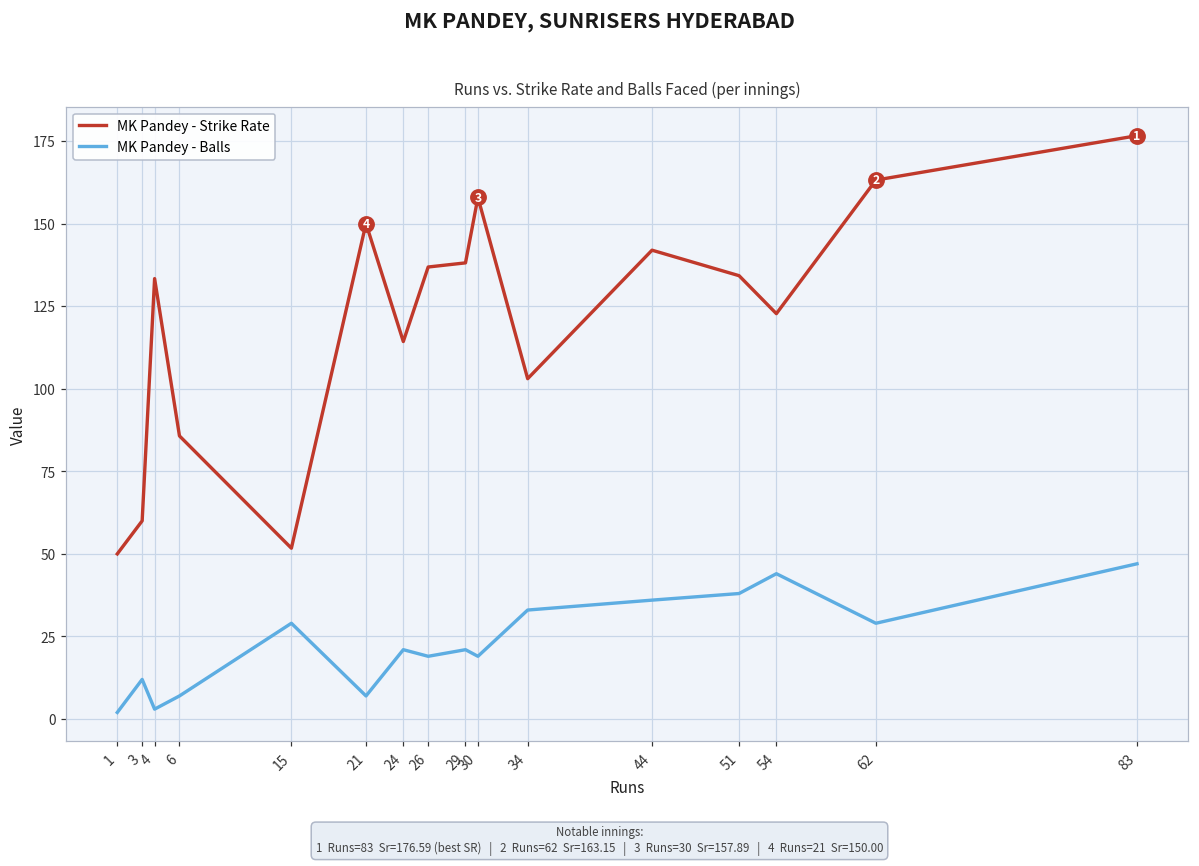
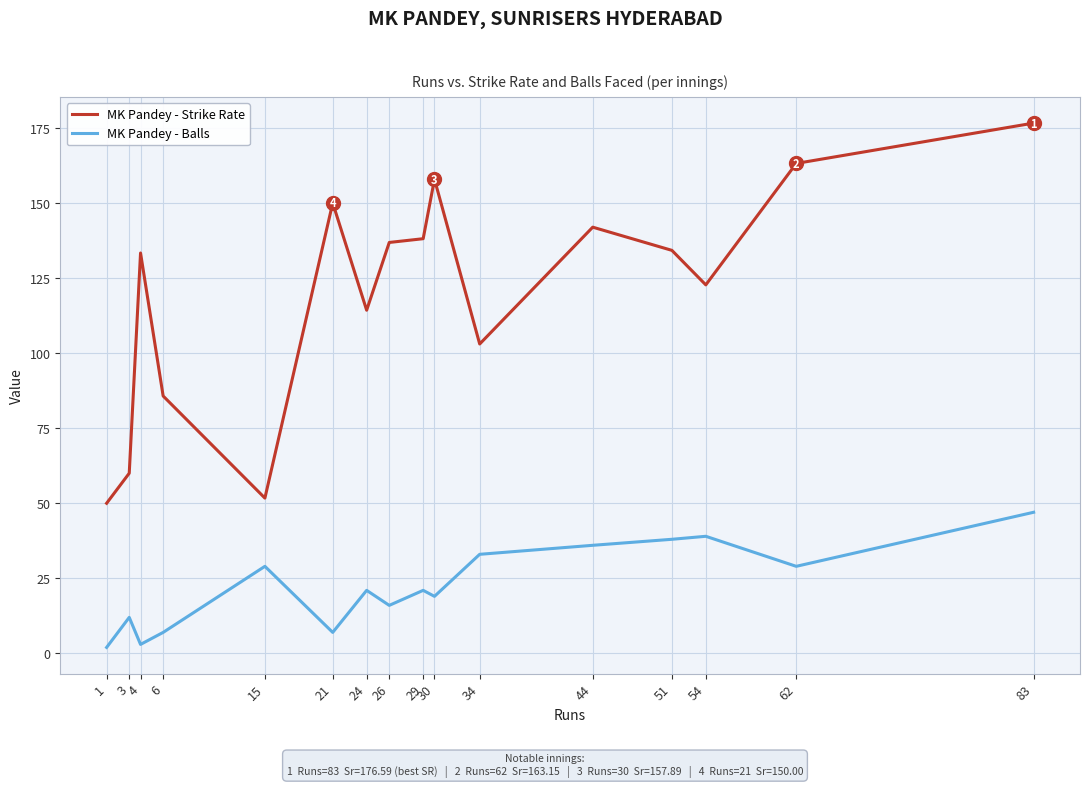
  {
    "MK Pandey - Balls": {
      "1": 2,
      "3": 12,
      "4": 3,
      "6": 7,
      "15": 29,
      "21": 7,
      "24": 21,
-     "26": 19,
+     "26": 16,
      "29": 21,
      "30": 19,
      "34": 33,
      "44": 36,
      "51": 38,
-     "54": 44,
+     "54": 39,
      "62": 29,
      "83": 47
    }
  }
